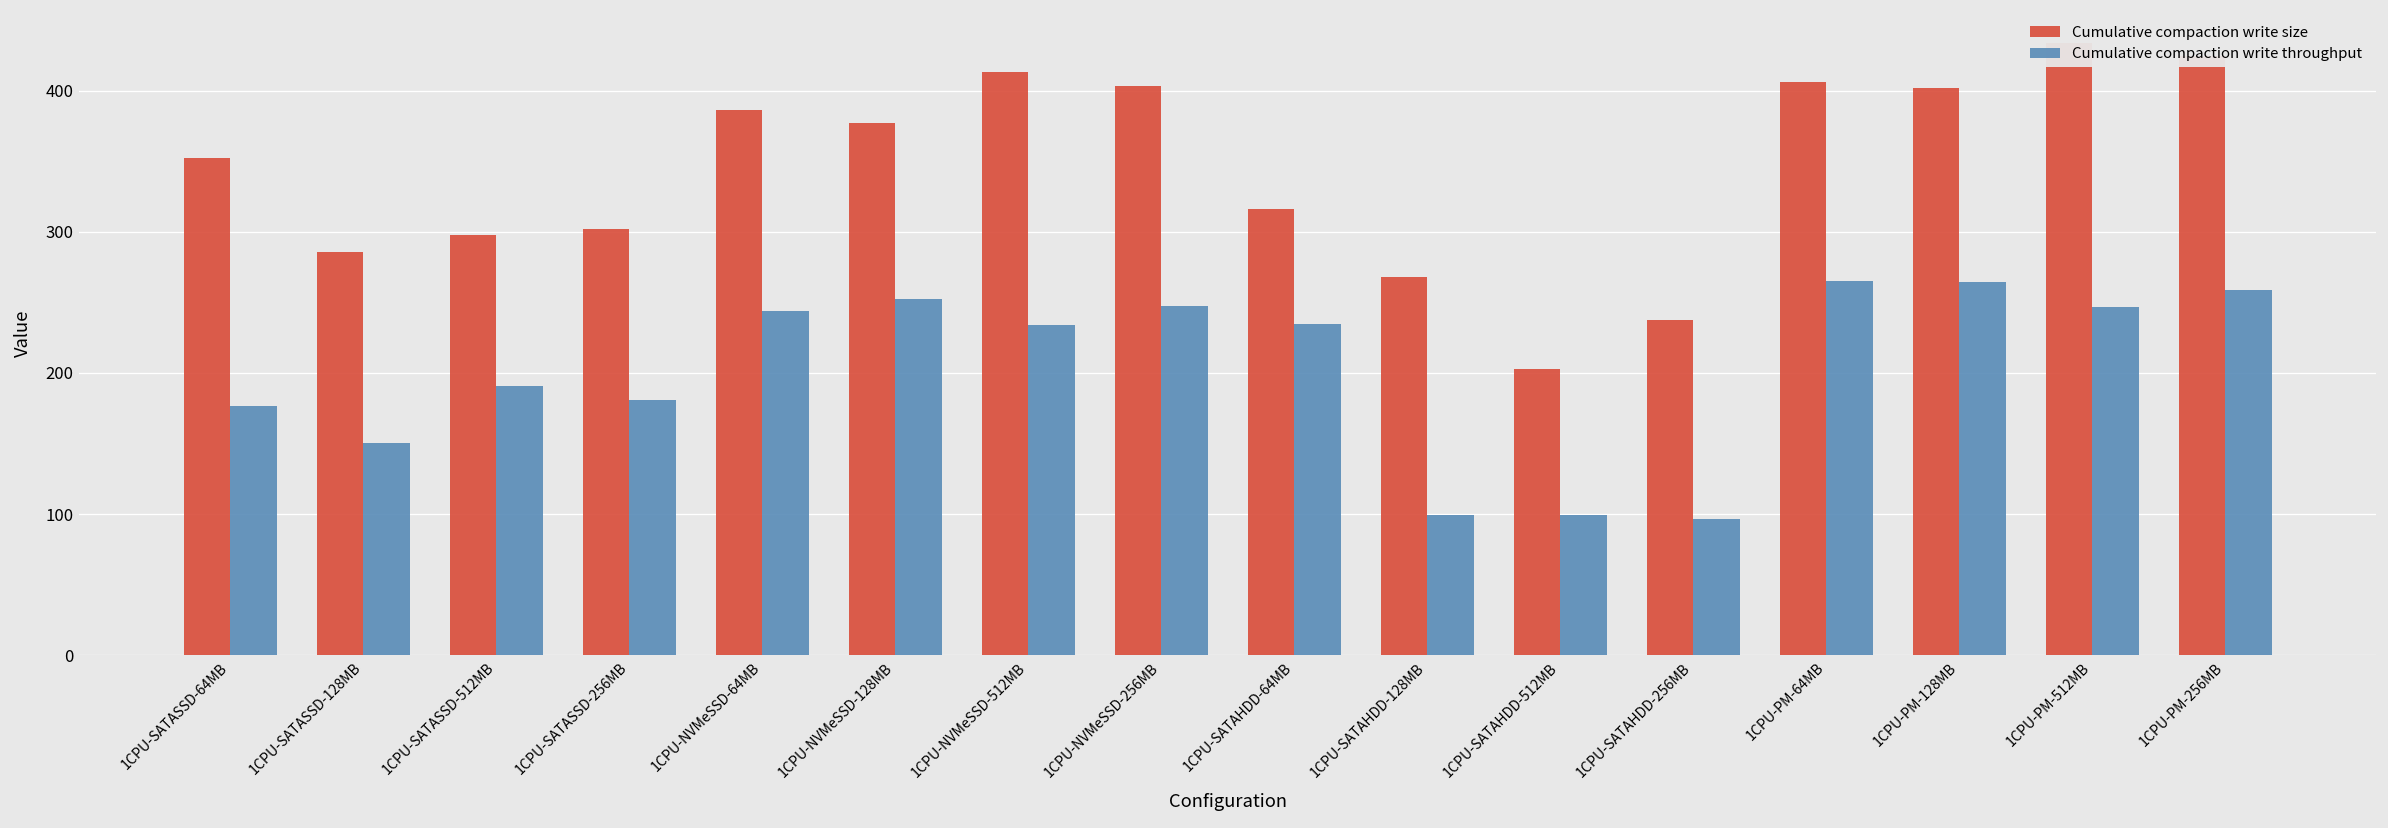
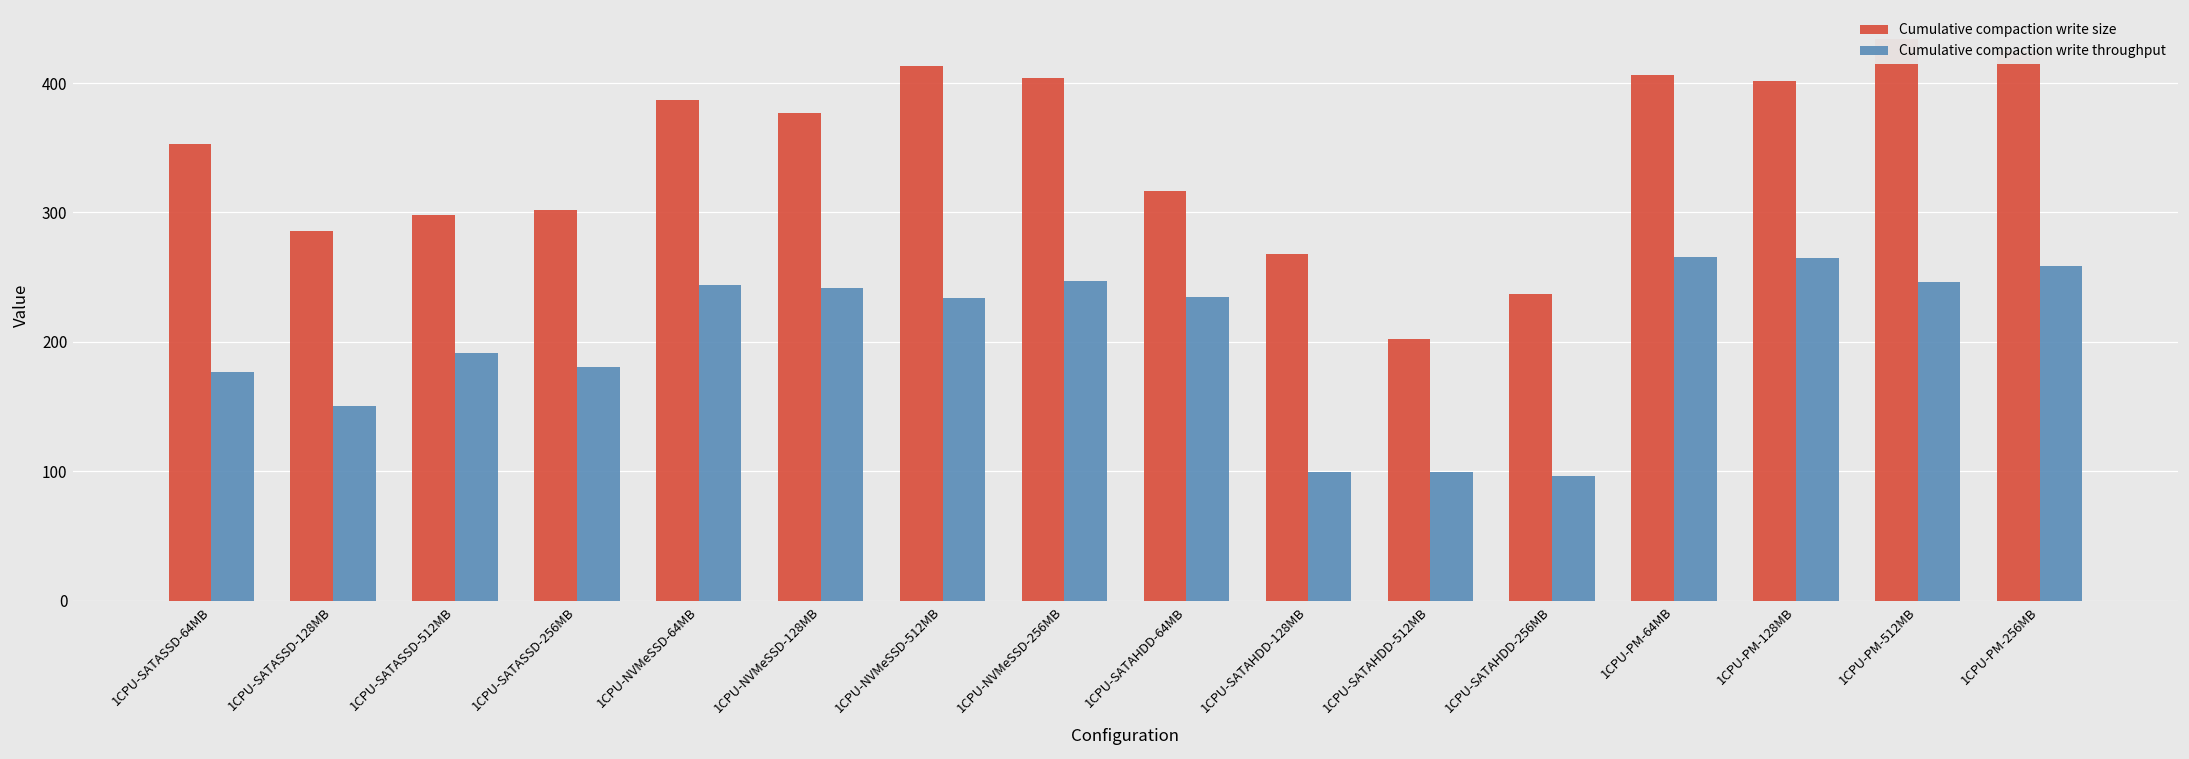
  {
    "Cumulative compaction write size": {
      "1CPU-SATASSD-64MB": 353,
      "1CPU-SATASSD-128MB": 286,
      "1CPU-SATASSD-512MB": 298,
      "1CPU-SATASSD-256MB": 302,
      "1CPU-NVMeSSD-64MB": 387,
      "1CPU-NVMeSSD-128MB": 377,
      "1CPU-NVMeSSD-512MB": 413,
      "1CPU-NVMeSSD-256MB": 404,
      "1CPU-SATAHDD-64MB": 316,
      "1CPU-SATAHDD-128MB": 268,
      "1CPU-SATAHDD-512MB": 202,
      "1CPU-SATAHDD-256MB": 237,
      "1CPU-PM-64MB": 406,
      "1CPU-PM-128MB": 402
    },
    "Cumulative compaction write throughput": {
      "1CPU-SATASSD-64MB": 176,
      "1CPU-SATASSD-128MB": 150,
      "1CPU-SATASSD-512MB": 191,
      "1CPU-SATASSD-256MB": 181,
      "1CPU-NVMeSSD-64MB": 244,
-     "1CPU-NVMeSSD-128MB": 252,
+     "1CPU-NVMeSSD-128MB": 242,
      "1CPU-NVMeSSD-512MB": 234,
      "1CPU-NVMeSSD-256MB": 247,
      "1CPU-SATAHDD-64MB": 234,
      "1CPU-SATAHDD-128MB": 99,
      "1CPU-SATAHDD-512MB": 99,
      "1CPU-SATAHDD-256MB": 97,
      "1CPU-PM-64MB": 265,
      "1CPU-PM-128MB": 265,
      "1CPU-PM-512MB": 247,
      "1CPU-PM-256MB": 259
    }
  }
